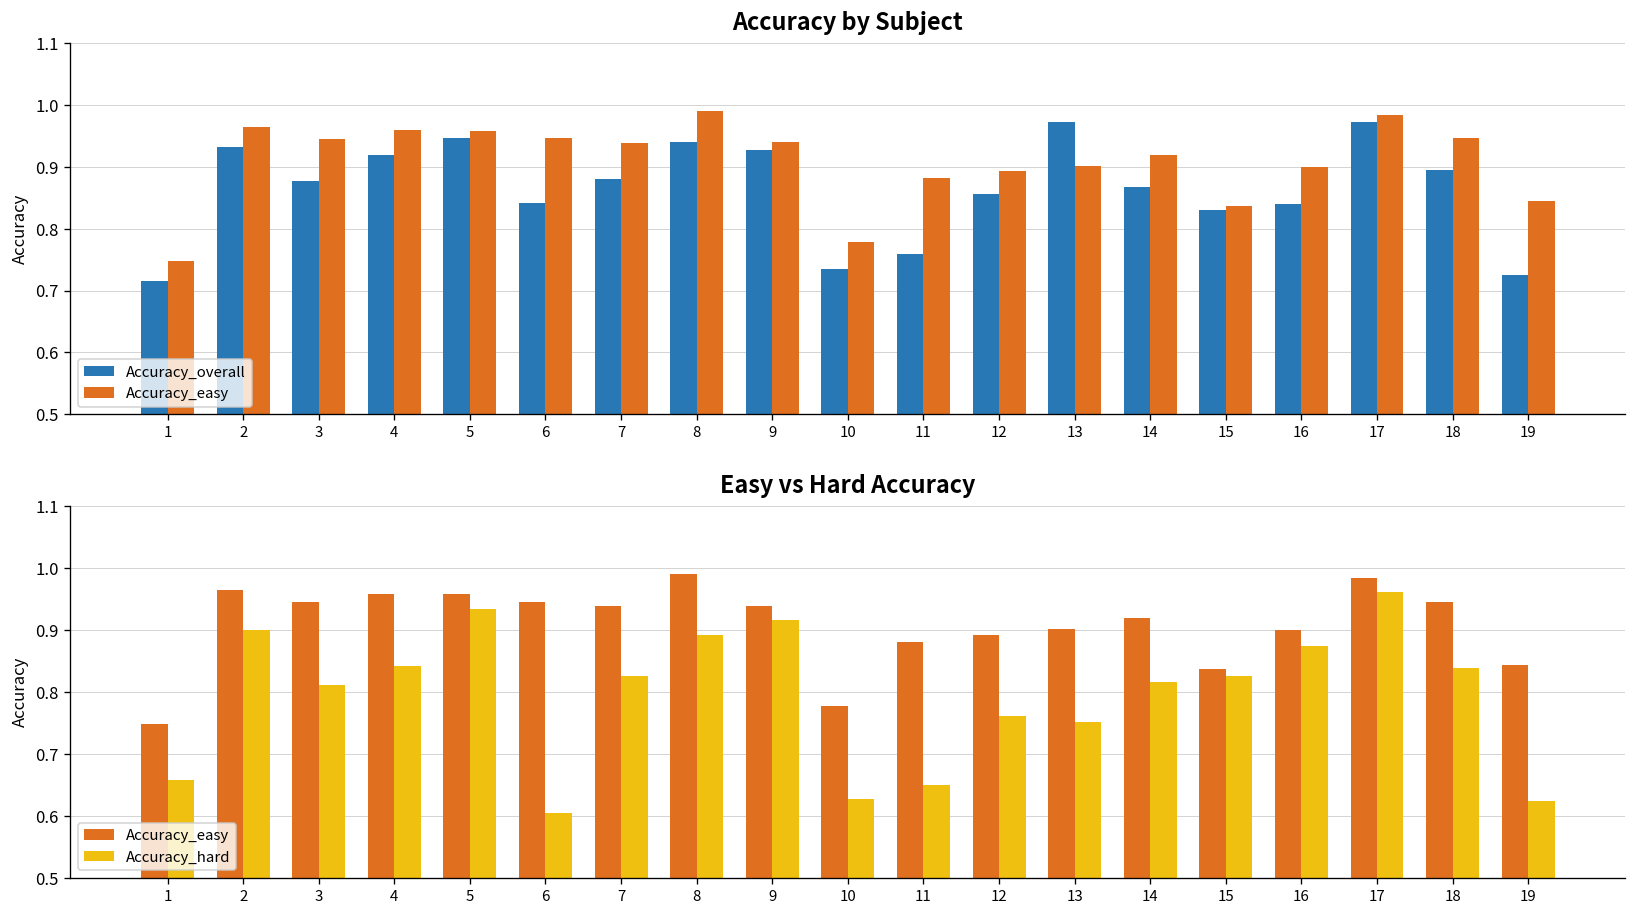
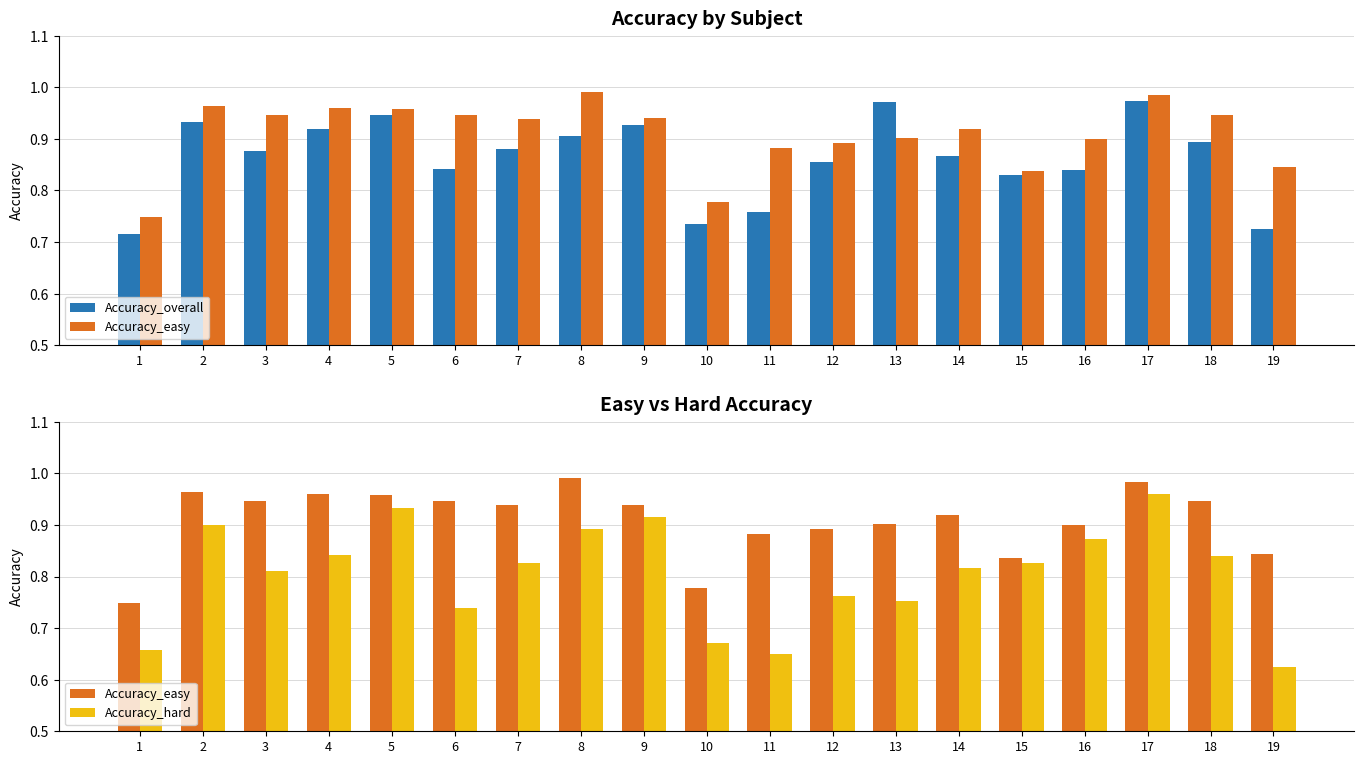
  {
    "Accuracy by Subject": {
      "Accuracy_overall": {
        "1": 0.72,
        "2": 0.93,
        "3": 0.88,
        "4": 0.92,
        "5": 0.95,
        "6": 0.84,
        "7": 0.88,
-       "8": 0.94,
+       "8": 0.91,
        "9": 0.93,
        "10": 0.73,
        "11": 0.76,
        "12": 0.86,
        "13": 0.97,
        "14": 0.87,
        "15": 0.83,
        "16": 0.84,
        "17": 0.97,
        "18": 0.89,
        "19": 0.73
      },
      "Accuracy_easy": {
        "1": 0.75,
        "2": 0.96,
        "3": 0.95,
        "4": 0.96,
        "5": 0.96,
        "6": 0.95,
        "7": 0.94,
        "8": 0.99,
        "9": 0.94,
        "10": 0.78,
        "11": 0.88,
        "12": 0.89,
        "13": 0.90,
        "14": 0.92,
        "15": 0.84,
        "16": 0.90,
        "17": 0.98,
        "18": 0.95,
        "19": 0.84
      }
    },
    "Easy vs Hard Accuracy": {
      "Accuracy_easy": {
        "1": 0.75,
        "2": 0.96,
        "3": 0.95,
        "4": 0.96,
        "5": 0.96,
        "6": 0.95,
        "7": 0.94,
        "8": 0.99,
        "9": 0.94,
        "10": 0.78,
        "11": 0.88,
        "12": 0.89,
        "13": 0.90,
        "14": 0.92,
        "15": 0.84,
        "16": 0.90,
        "17": 0.98,
        "18": 0.95,
        "19": 0.84
      },
      "Accuracy_hard": {
        "1": 0.66,
        "2": 0.90,
        "3": 0.81,
        "4": 0.84,
        "5": 0.93,
-       "6": 0.60,
+       "6": 0.74,
        "7": 0.83,
        "8": 0.89,
        "9": 0.92,
-       "10": 0.63,
+       "10": 0.67,
        "11": 0.65,
        "12": 0.76,
        "13": 0.75,
        "14": 0.82,
        "15": 0.83,
        "16": 0.87,
        "17": 0.96,
        "18": 0.84,
        "19": 0.62
      }
    }
  }
